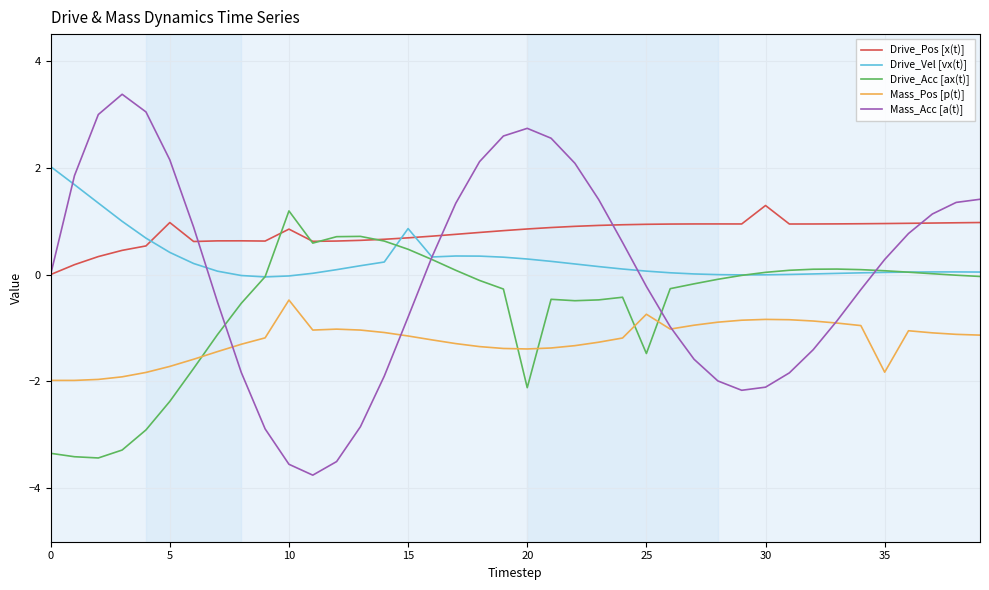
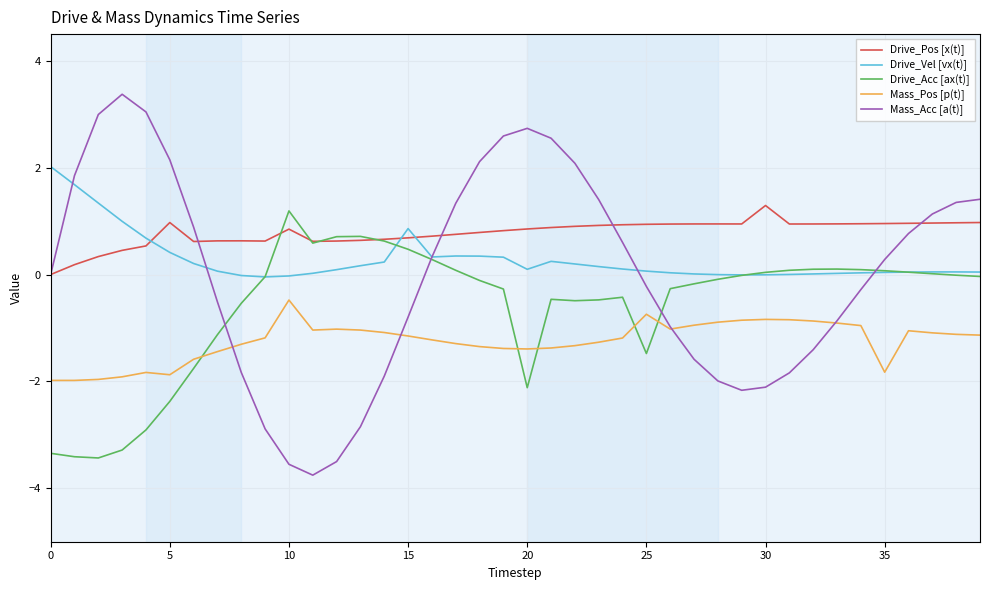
  {
    "Drive_Pos [x(t)]": {
      "5": 1.0,
      "10": 0.9,
      "15": 0.7,
      "20": 0.9,
      "25": 0.9,
      "30": 1.3,
      "35": 1.0
    },
    "Drive_Vel [vx(t)]": {
      "0": 2.0,
      "5": 0.4,
      "10": 0.0,
      "15": 0.9,
-     "20": 0.3,
+     "20": 0.1,
      "25": 0.1
    },
    "Drive_Acc [ax(t)]": {
      "0": -3.3,
      "5": -2.4,
      "10": 1.2,
      "15": 0.5,
      "20": -2.1,
      "25": -1.5
    },
    "Mass_Pos [p(t)]": {
      "0": -2.0,
-     "5": -1.7,
+     "5": -1.9,
      "10": -0.5,
      "15": -1.1,
      "20": -1.4,
      "25": -0.7,
      "30": -0.8,
      "35": -1.8
    },
    "Mass_Acc [a(t)]": {
      "5": 2.1,
      "10": -3.6,
      "15": -0.8,
      "20": 2.7,
      "25": -0.2,
      "30": -2.1,
      "35": 0.3
    }
  }
